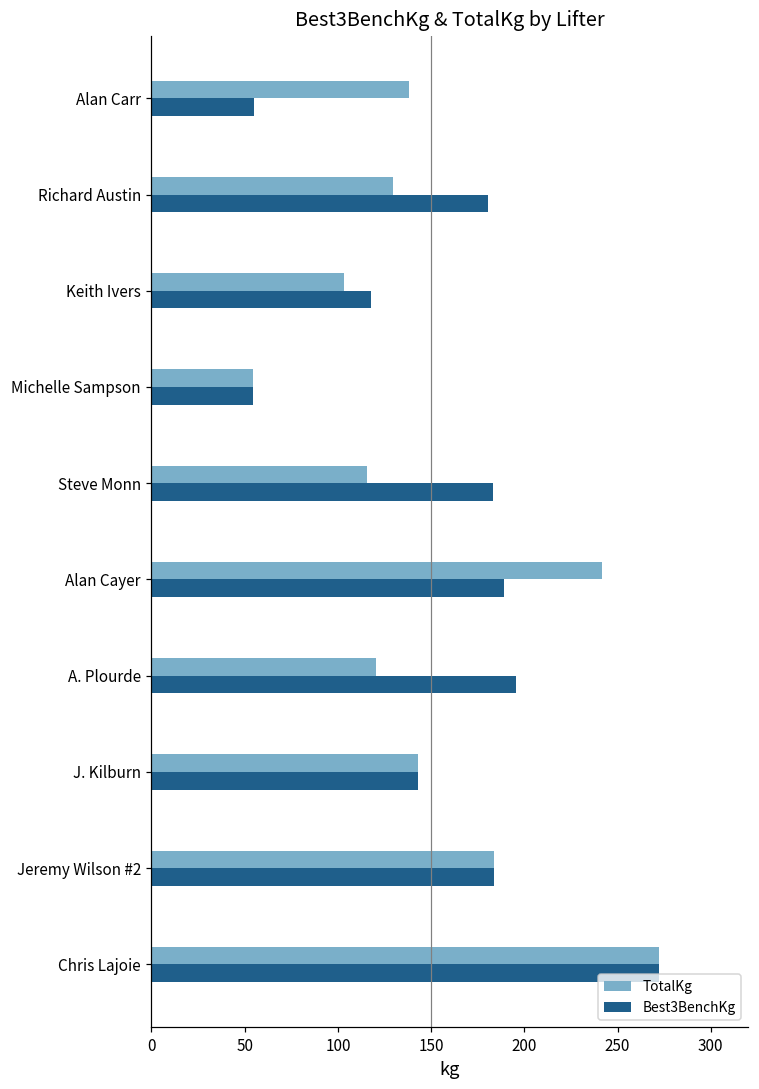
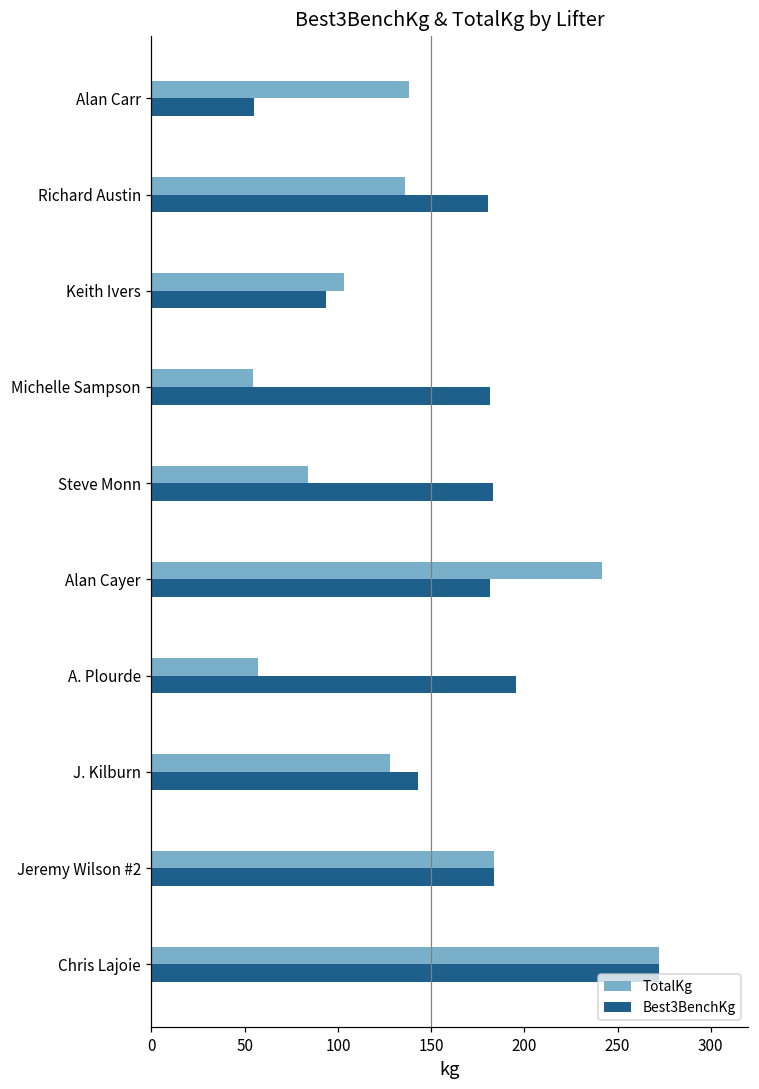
  {
    "TotalKg": {
      "Alan Carr": 138,
-     "Richard Austin": 129,
+     "Richard Austin": 136,
      "Keith Ivers": 103,
      "Michelle Sampson": 54,
-     "Steve Monn": 116,
+     "Steve Monn": 84,
      "Alan Cayer": 242,
-     "A. Plourde": 120,
-     "J. Kilburn": 143,
+     "A. Plourde": 57,
+     "J. Kilburn": 128,
      "Jeremy Wilson #2": 184,
      "Chris Lajoie": 272
    },
    "Best3BenchKg": {
      "Alan Carr": 55,
      "Richard Austin": 180,
-     "Keith Ivers": 118,
-     "Michelle Sampson": 54,
+     "Keith Ivers": 94,
+     "Michelle Sampson": 182,
      "Steve Monn": 183,
-     "Alan Cayer": 189,
+     "Alan Cayer": 181,
      "A. Plourde": 196,
      "J. Kilburn": 143,
      "Jeremy Wilson #2": 184,
      "Chris Lajoie": 272
    }
  }
